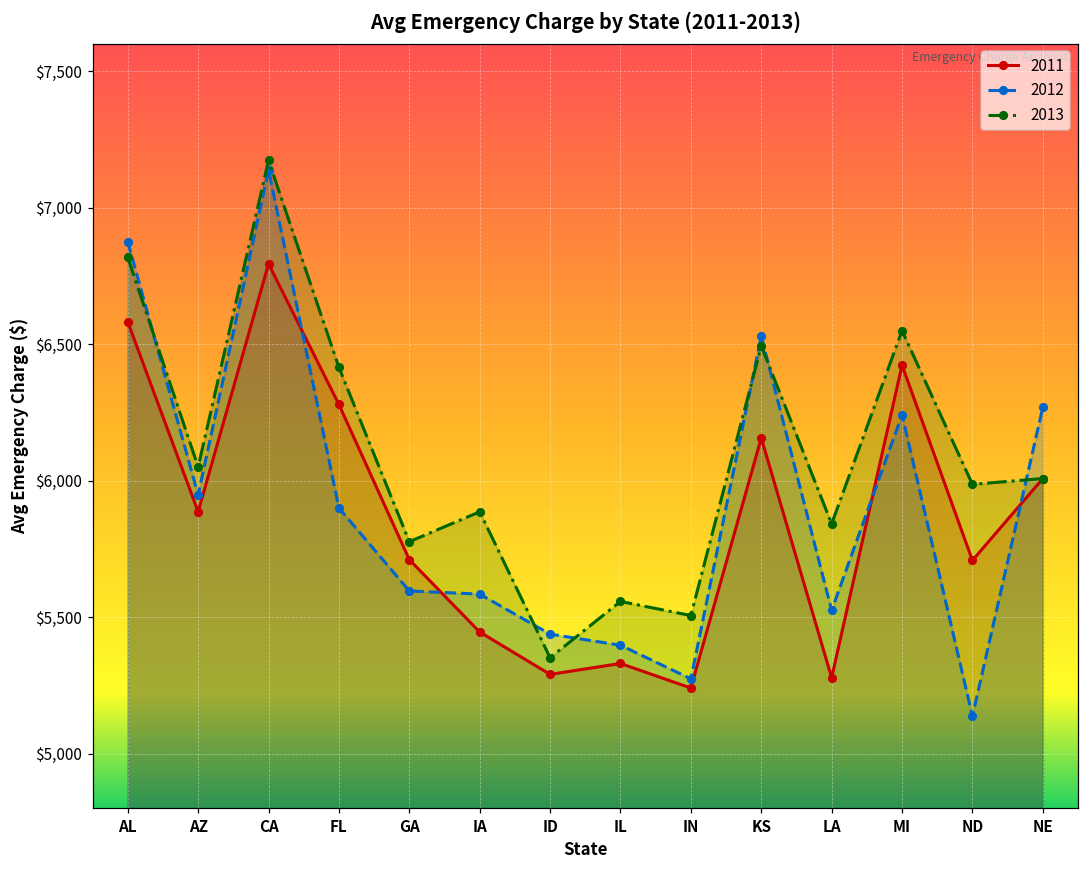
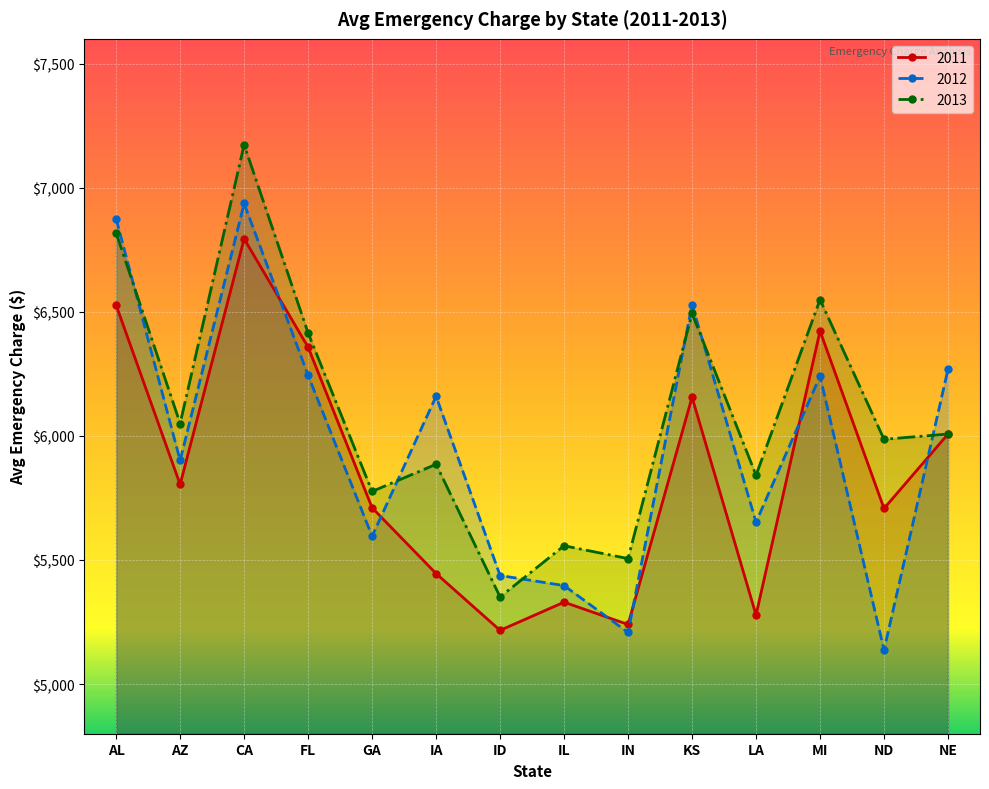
  {
    "2011": {
-     "AL": "$6,580",
-     "AZ": "$5,890",
+     "AL": "$6,530",
+     "AZ": "$5,800",
      "CA": "$6,790",
-     "FL": "$6,280",
+     "FL": "$6,360",
      "GA": "$5,710",
      "IA": "$5,450",
-     "ID": "$5,290",
+     "ID": "$5,220",
      "IL": "$5,330",
      "IN": "$5,240",
      "KS": "$6,160",
      "LA": "$5,280",
      "MI": "$6,420",
      "ND": "$5,710"
    },
    "2012": {
      "AL": "$6,880",
-     "AZ": "$5,950",
-     "CA": "$7,140",
-     "FL": "$5,900",
+     "AZ": "$5,900",
+     "CA": "$6,940",
+     "FL": "$6,240",
      "GA": "$5,600",
-     "IA": "$5,580",
+     "IA": "$6,160",
      "ID": "$5,440",
      "IL": "$5,400",
-     "IN": "$5,270",
+     "IN": "$5,210",
      "KS": "$6,530",
-     "LA": "$5,520",
+     "LA": "$5,650",
      "MI": "$6,240",
      "ND": "$5,140",
      "NE": "$6,270"
    },
    "2013": {
      "AL": "$6,820",
      "AZ": "$6,050",
      "CA": "$7,170",
      "FL": "$6,410",
      "GA": "$5,780",
      "IA": "$5,890",
      "ID": "$5,350",
      "IL": "$5,560",
      "IN": "$5,510",
      "KS": "$6,490",
      "LA": "$5,840",
      "MI": "$6,550",
      "ND": "$5,990"
    }
  }
